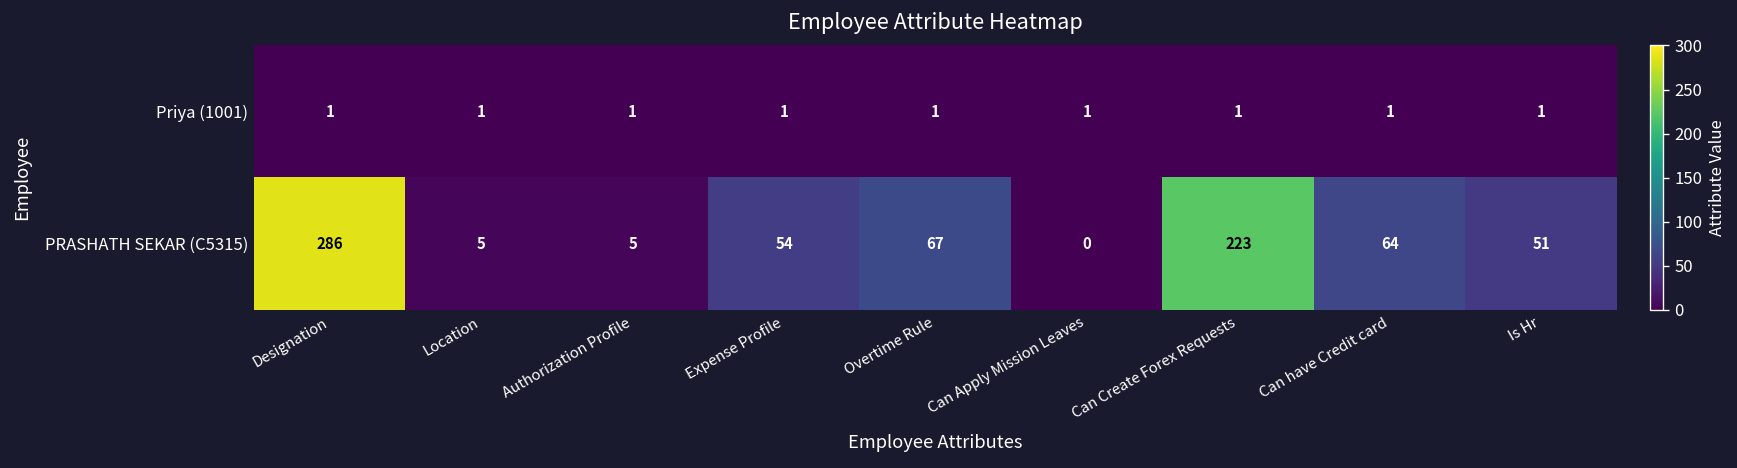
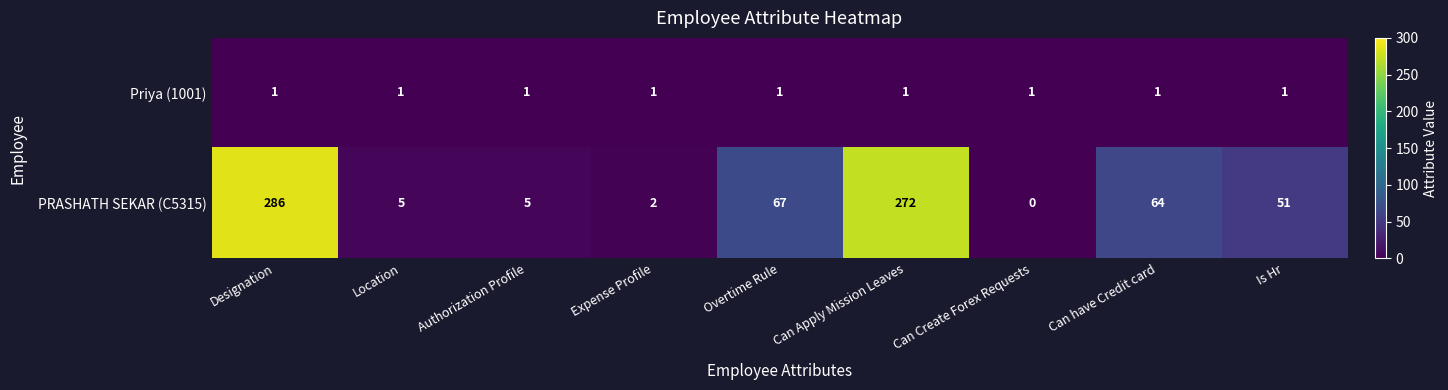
  {
    "Priya (1001)": {
      "Designation": 1,
      "Location": 1,
      "Authorization Profile": 1,
      "Expense Profile": 1,
      "Overtime Rule": 1,
      "Can Apply Mission Leaves": 1,
      "Can Create Forex Requests": 1,
      "Can have Credit card": 1,
      "Is Hr": 1
    },
    "PRASHATH SEKAR (C5315)": {
      "Designation": 286,
      "Location": 5,
      "Authorization Profile": 5,
-     "Expense Profile": 54,
+     "Expense Profile": 2,
      "Overtime Rule": 67,
-     "Can Apply Mission Leaves": 0,
-     "Can Create Forex Requests": 223,
+     "Can Apply Mission Leaves": 272,
+     "Can Create Forex Requests": 0,
      "Can have Credit card": 64,
      "Is Hr": 51
    }
  }
